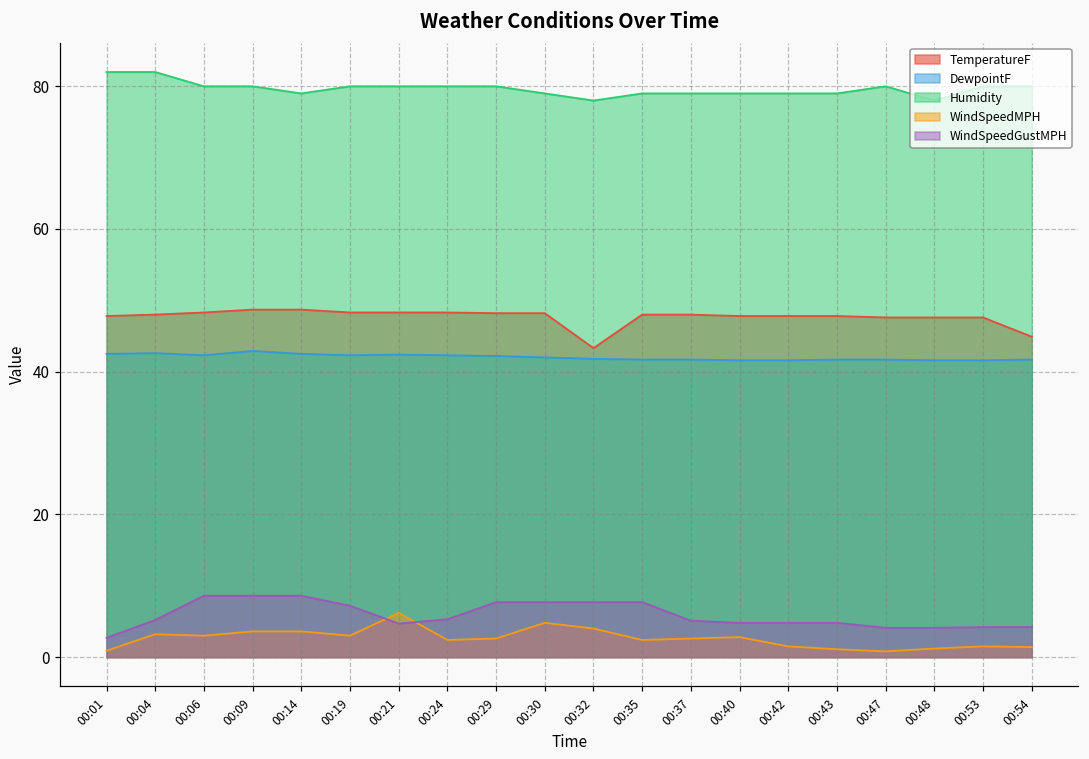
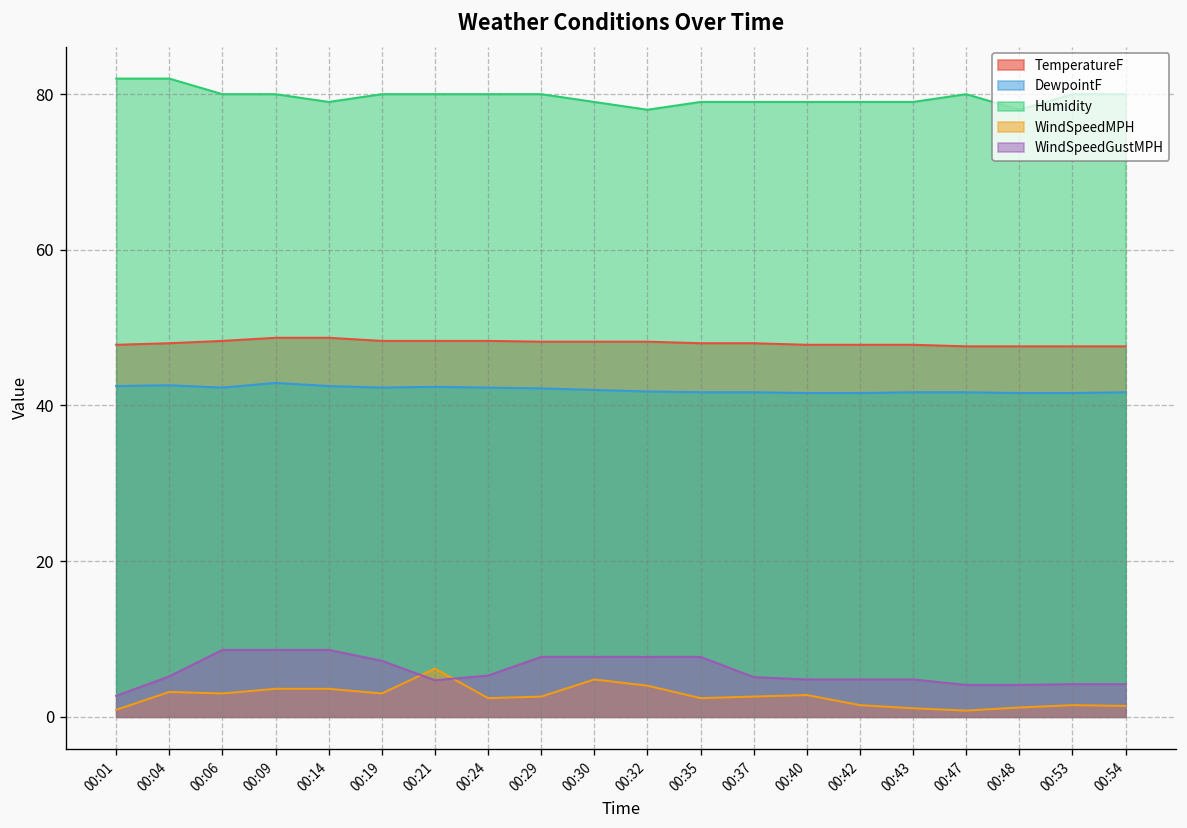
  {
    "TemperatureF": {
      "00:01": 48,
      "00:04": 48,
      "00:06": 48,
      "00:09": 49,
      "00:14": 49,
      "00:19": 48,
      "00:21": 48,
      "00:24": 48,
      "00:29": 48,
      "00:30": 48,
-     "00:32": 43,
+     "00:32": 48,
      "00:35": 48,
      "00:37": 48,
      "00:40": 48,
      "00:42": 48,
      "00:43": 48,
      "00:47": 48,
      "00:48": 48,
      "00:53": 48,
-     "00:54": 45
+     "00:54": 48
    },
    "DewpointF": {
      "00:01": 43,
      "00:04": 43,
      "00:06": 42,
      "00:09": 43,
      "00:14": 43,
      "00:19": 42,
      "00:21": 42,
      "00:24": 42,
      "00:29": 42,
      "00:30": 42,
      "00:32": 42,
      "00:35": 42,
      "00:37": 42,
      "00:40": 42,
      "00:42": 42,
      "00:43": 42,
      "00:47": 42,
      "00:48": 42,
      "00:53": 42,
      "00:54": 42
    },
    "Humidity": {
      "00:01": 82,
      "00:04": 82,
      "00:06": 80,
      "00:09": 80,
      "00:14": 79,
      "00:19": 80,
      "00:21": 80,
      "00:24": 80,
      "00:29": 80,
      "00:30": 79,
      "00:32": 78,
      "00:35": 79,
      "00:37": 79,
      "00:40": 79,
      "00:42": 79,
      "00:43": 79,
      "00:47": 80
    },
    "WindSpeedMPH": {
      "00:01": 1,
      "00:04": 3,
      "00:06": 3,
      "00:09": 4,
      "00:14": 4,
      "00:19": 3,
      "00:21": 6,
      "00:24": 2,
      "00:29": 3,
      "00:30": 5,
      "00:32": 4,
      "00:35": 2,
      "00:37": 3,
      "00:40": 3,
      "00:42": 2,
      "00:43": 1,
      "00:47": 1,
      "00:48": 1,
      "00:53": 2,
      "00:54": 1
    },
    "WindSpeedGustMPH": {
      "00:01": 3,
      "00:04": 5,
      "00:06": 9,
      "00:09": 9,
      "00:14": 9,
      "00:19": 7,
      "00:21": 5,
      "00:24": 5,
      "00:29": 8,
      "00:30": 8,
      "00:32": 8,
      "00:35": 8,
      "00:37": 5,
      "00:40": 5,
      "00:42": 5,
      "00:43": 5,
      "00:47": 4,
      "00:48": 4,
      "00:53": 4,
      "00:54": 4
    }
  }
